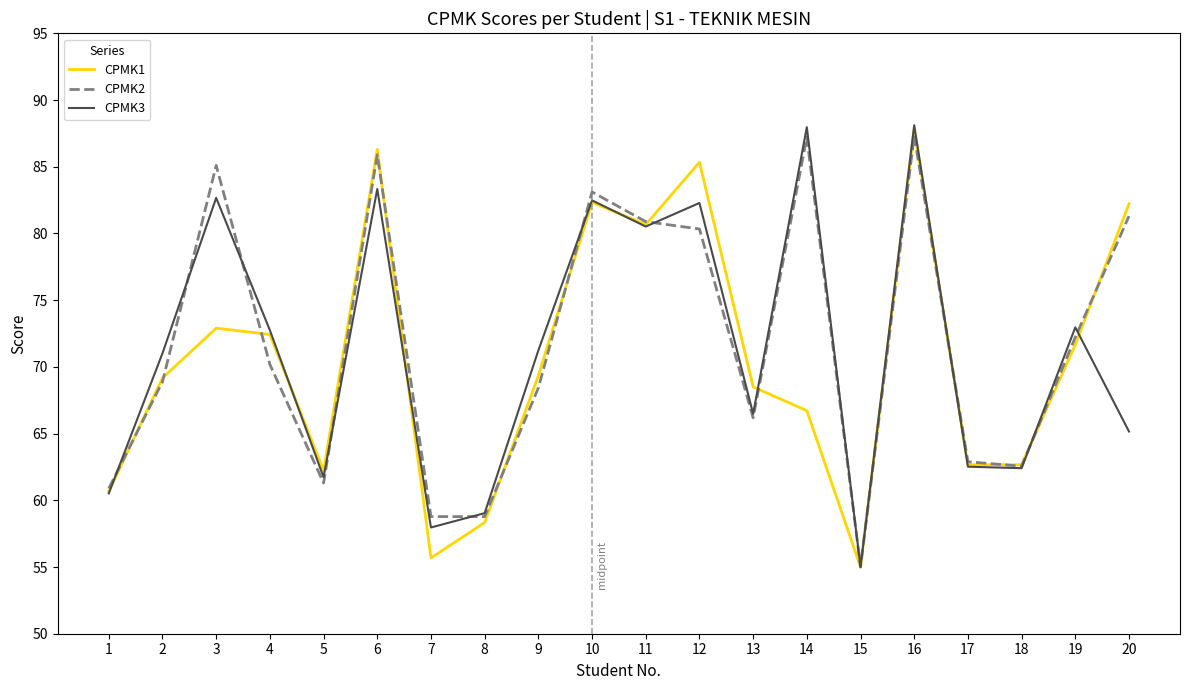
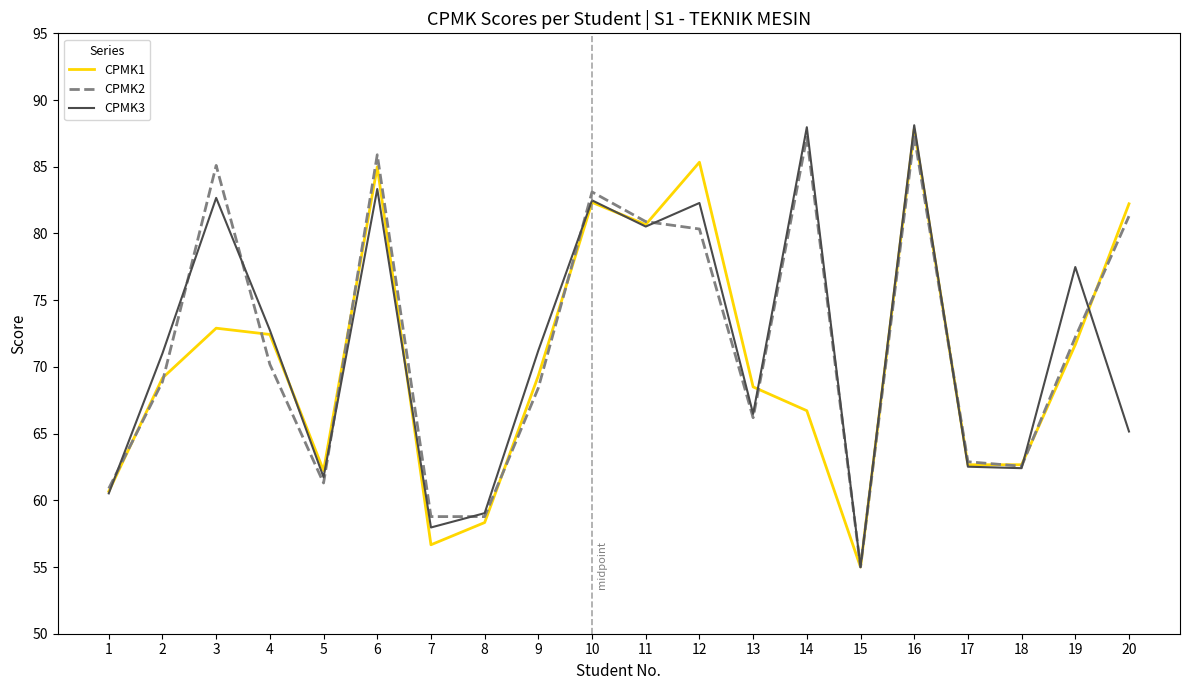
  {
    "CPMK1": {
      "2": 69.2,
      "3": 72.9,
      "4": 72.4,
      "5": 62.2,
-     "6": 86.3,
-     "7": 55.7,
+     "6": 85.0,
+     "7": 56.7,
      "8": 58.3,
      "9": 69.3,
      "12": 85.3,
      "13": 68.5,
      "14": 66.7,
      "16": 87.8,
      "19": 71.7,
      "20": 82.2
    },
    "CPMK2": {
      "1": 60.9,
      "2": 68.9,
      "3": 85.1,
      "4": 70.2,
      "5": 61.3,
      "6": 85.9,
      "7": 58.8,
      "8": 58.8,
      "9": 68.4,
      "10": 83.1,
      "11": 80.9,
      "12": 80.3,
      "13": 66.2,
      "14": 87.2,
      "16": 87.3,
      "17": 62.9,
      "19": 72.2,
      "20": 81.3
    },
    "CPMK3": {
      "2": 71.0,
      "3": 82.7,
      "4": 72.7,
      "5": 61.7,
      "6": 83.3,
      "7": 58.0,
      "8": 59.0,
      "9": 71.2,
      "12": 82.3,
      "13": 66.5,
      "14": 88.0,
      "16": 88.1,
-     "19": 73.0,
+     "19": 77.5,
      "20": 65.2
    }
  }
